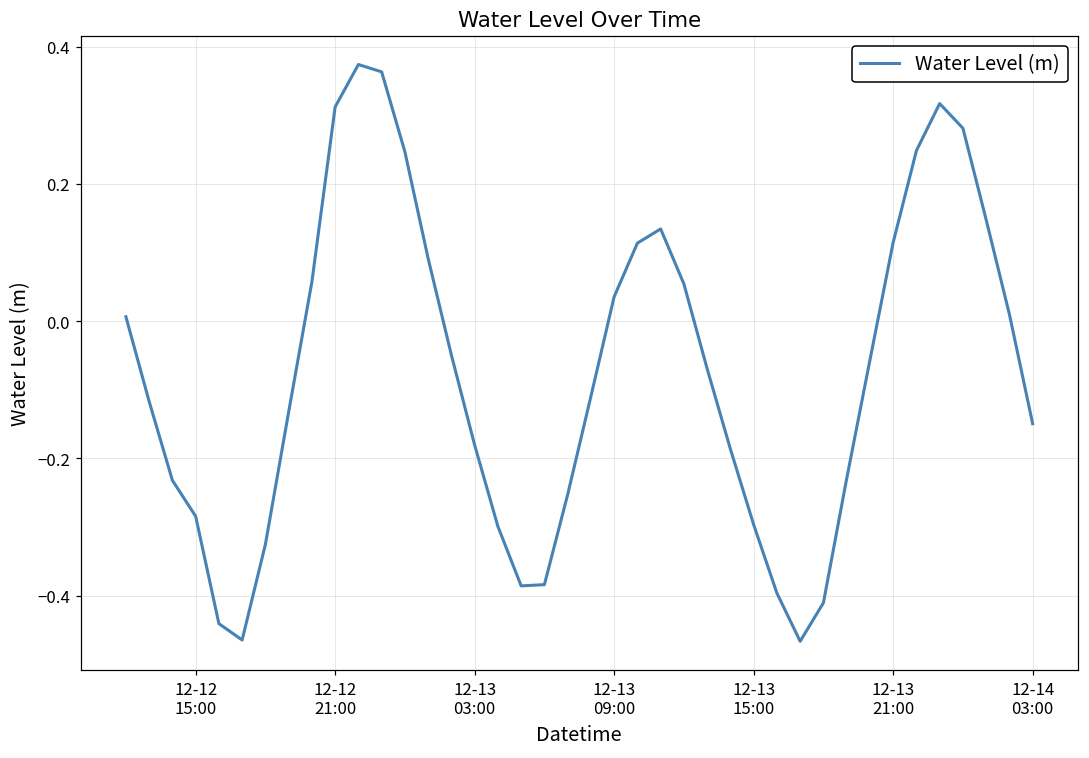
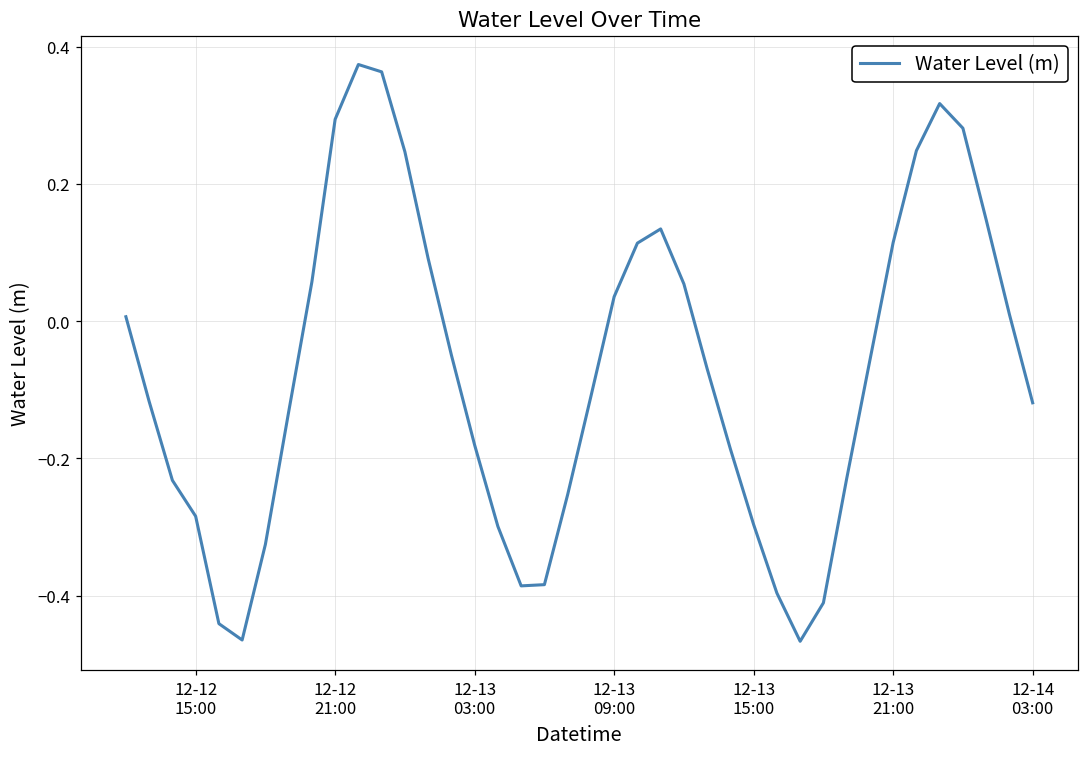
  {
    "12-12 15:00": -0.28,
-   "12-12 21:00": 0.31,
+   "12-12 21:00": 0.29,
    "12-13 03:00": -0.18,
    "12-13 09:00": 0.04,
    "12-13 15:00": -0.30,
    "12-13 21:00": 0.11,
-   "12-14 03:00": -0.15
+   "12-14 03:00": -0.12
  }
